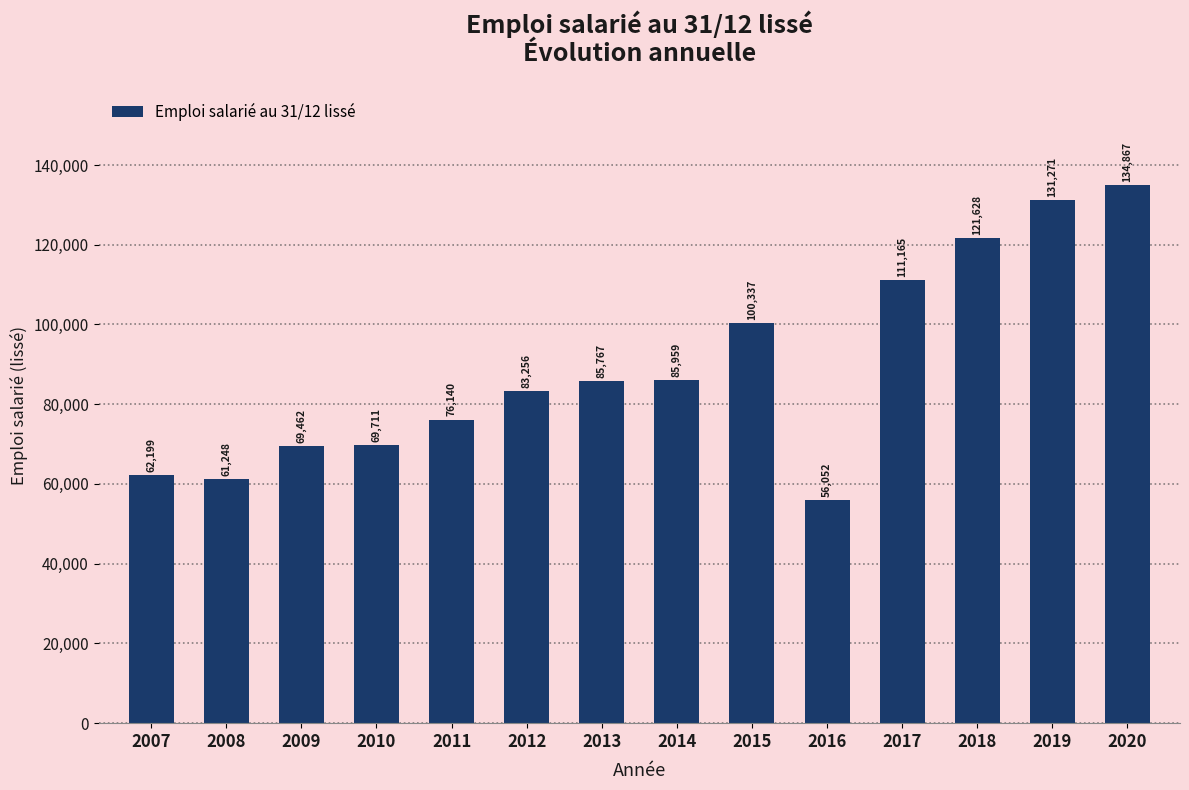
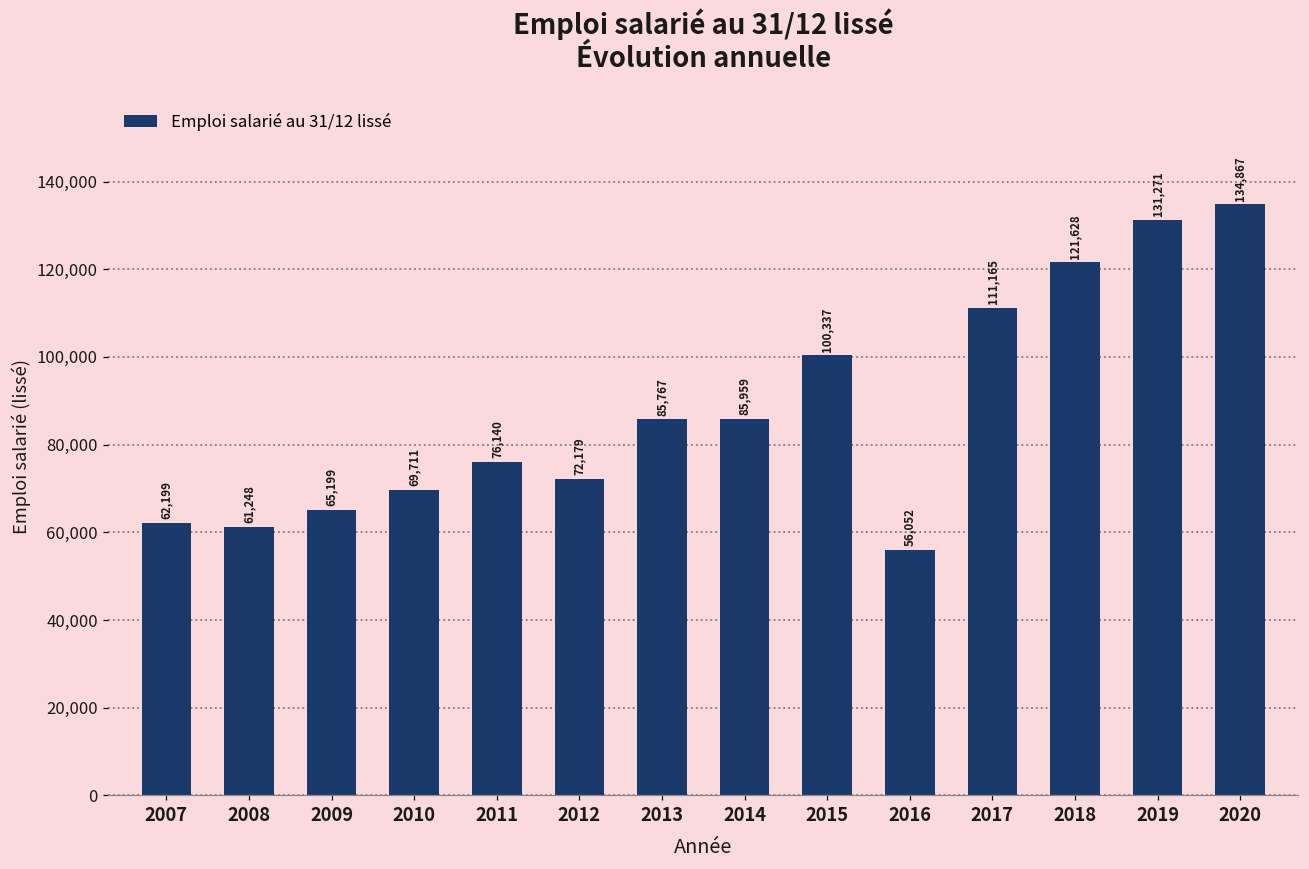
  {
    "2007": "62,199",
    "2008": "61,248",
-   "2009": "69,462",
+   "2009": "65,199",
    "2010": "69,711",
    "2011": "76,140",
-   "2012": "83,256",
+   "2012": "72,179",
    "2013": "85,767",
    "2014": "85,959",
    "2015": "100,337",
    "2016": "56,052",
    "2017": "111,165",
    "2018": "121,628",
    "2019": "131,271",
    "2020": "134,867"
  }
